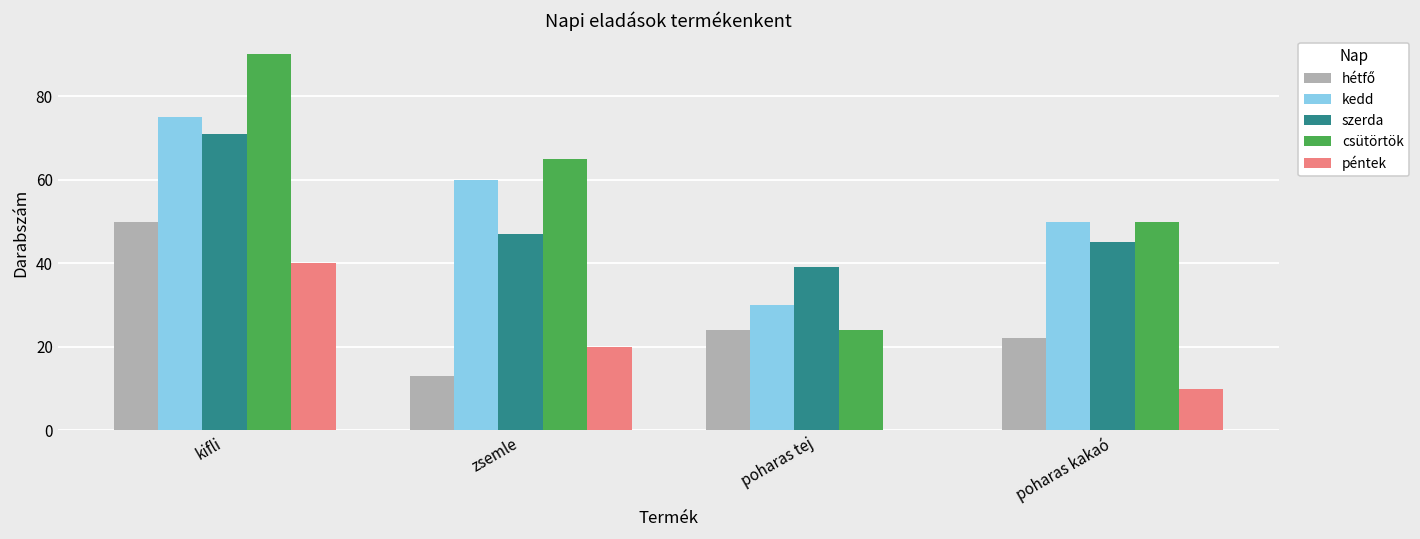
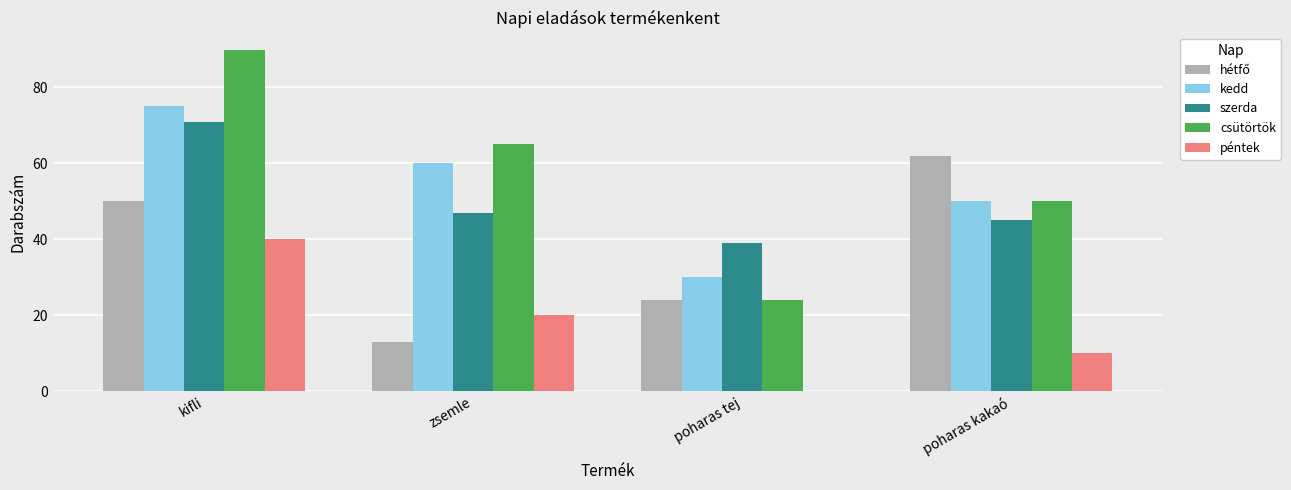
  {
    "hétfő": {
      "kifli": 50,
      "zsemle": 13,
      "poharas tej": 24,
-     "poharas kakaó": 22
+     "poharas kakaó": 62
    },
    "kedd": {
      "kifli": 75,
      "zsemle": 60,
      "poharas tej": 30,
      "poharas kakaó": 50
    },
    "szerda": {
      "kifli": 71,
      "zsemle": 47,
      "poharas tej": 39,
      "poharas kakaó": 45
    },
    "csütörtök": {
      "kifli": 90,
      "zsemle": 65,
      "poharas tej": 24,
      "poharas kakaó": 50
    },
    "péntek": {
      "kifli": 40,
      "zsemle": 20,
      "poharas tej": 0,
      "poharas kakaó": 10
    }
  }
